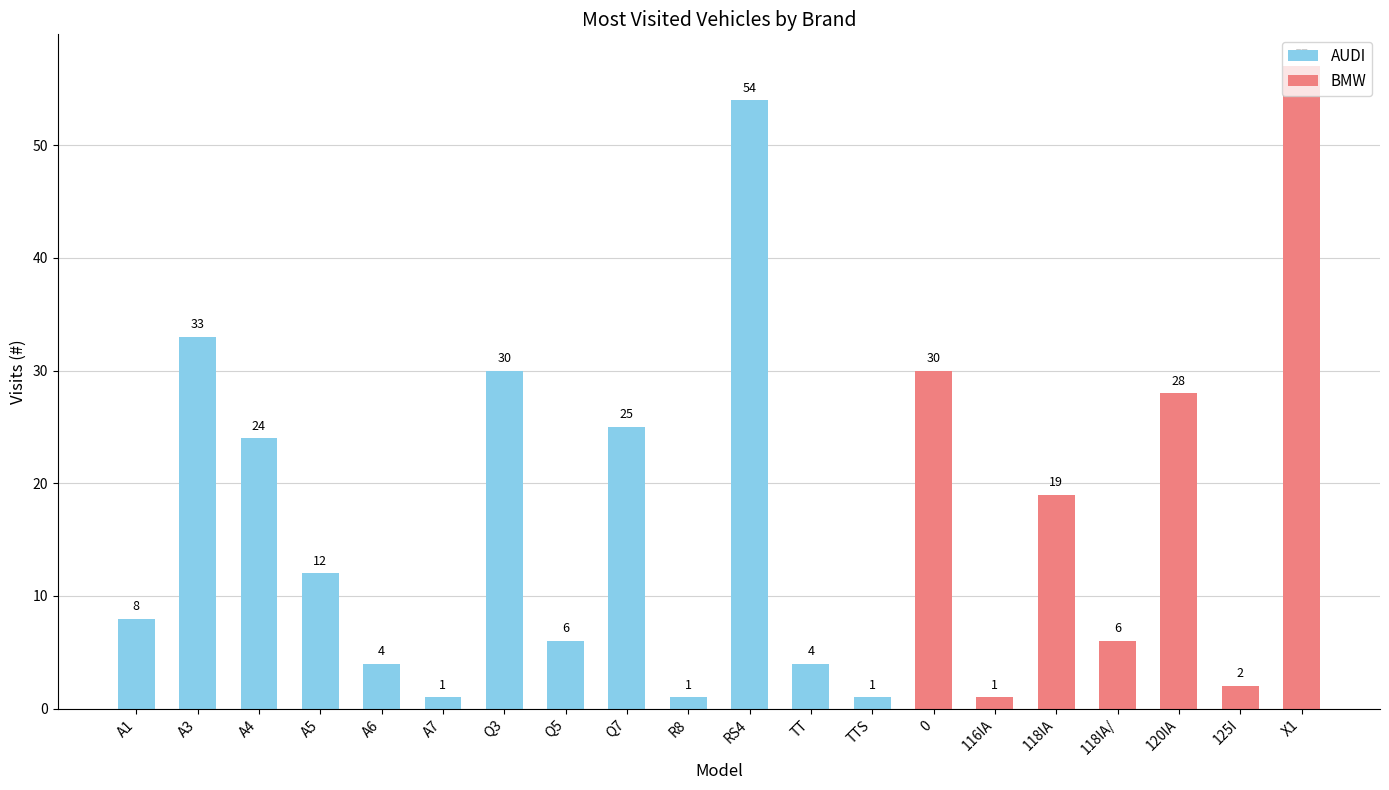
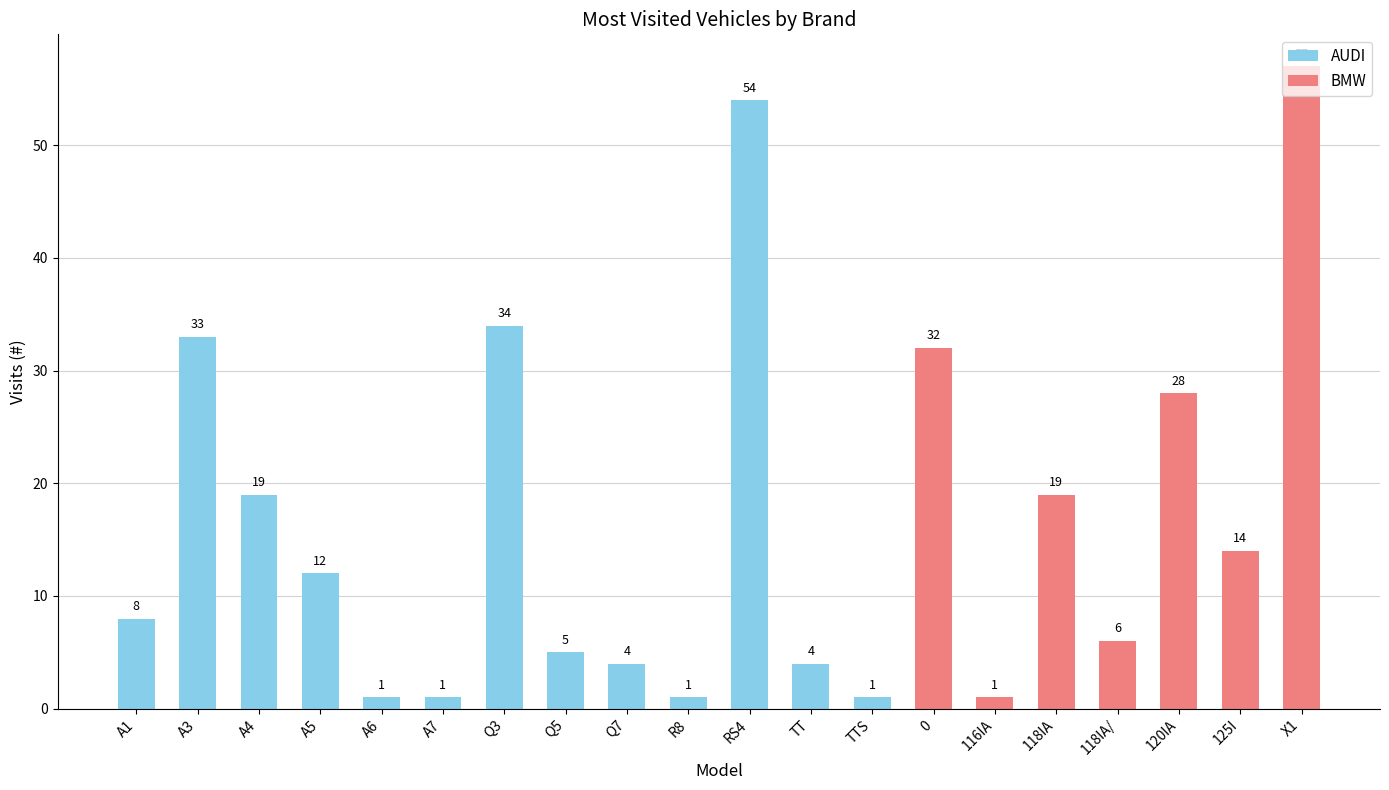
  {
    "A1": 8,
    "A3": 33,
-   "A4": 24,
+   "A4": 19,
    "A5": 12,
-   "A6": 4,
+   "A6": 1,
    "A7": 1,
-   "Q3": 30,
-   "Q5": 6,
-   "Q7": 25,
+   "Q3": 34,
+   "Q5": 5,
+   "Q7": 4,
    "R8": 1,
    "RS4": 54,
    "TT": 4,
    "TTS": 1,
-   "0": 30,
+   "0": 32,
    "116IA": 1,
    "118IA": 19,
    "118IA/": 6,
    "120IA": 28,
-   "125I": 2
+   "125I": 14
  }
